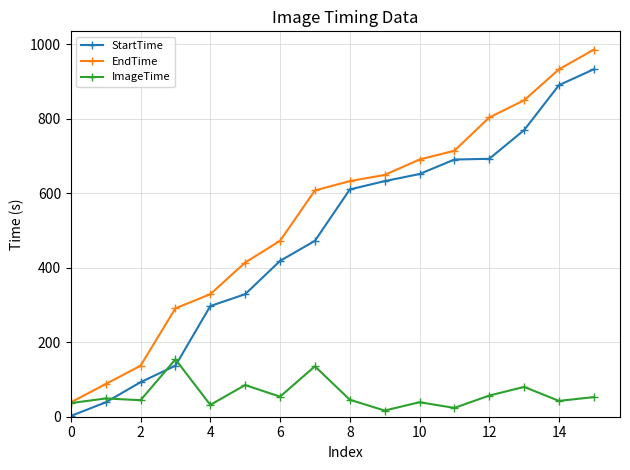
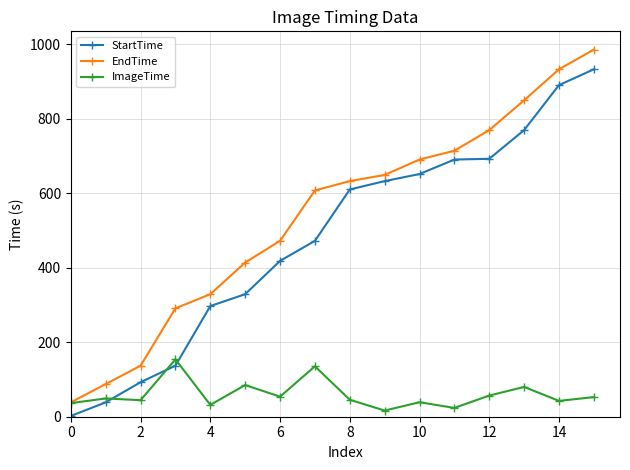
  {
    "StartTime": {
      "0": 0,
      "2": 90,
      "4": 300,
      "6": 420,
      "8": 610,
      "10": 650,
      "12": 690,
      "14": 890
    },
    "EndTime": {
      "2": 140,
      "4": 330,
      "6": 470,
      "8": 630,
      "10": 690,
-     "12": 800,
+     "12": 770,
      "14": 930
    },
    "ImageTime": {
      "2": 40,
      "4": 30,
      "6": 50,
      "8": 50,
      "10": 40,
      "12": 60,
      "14": 40
    }
  }
